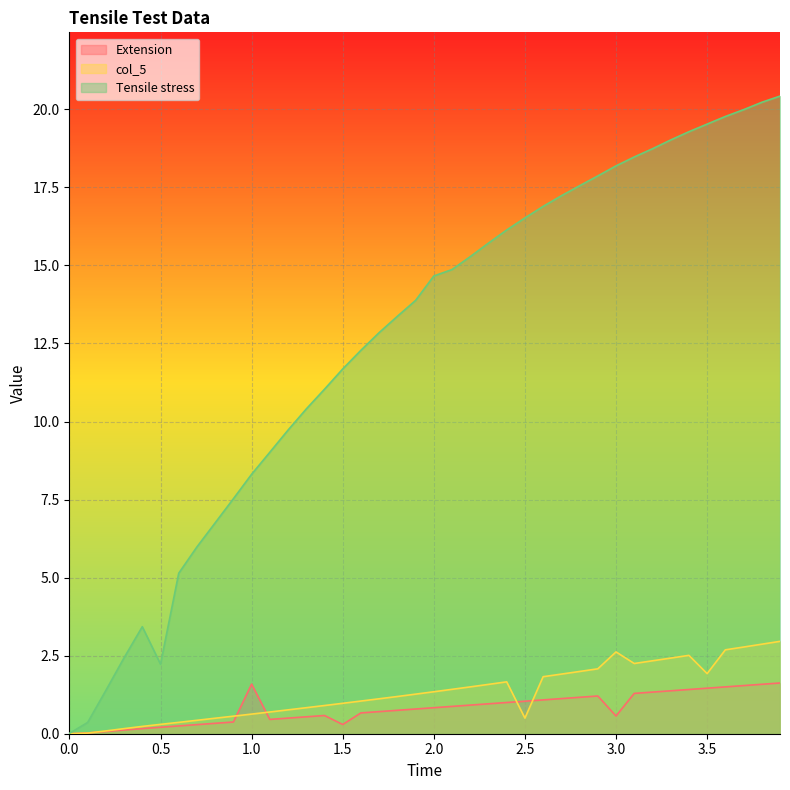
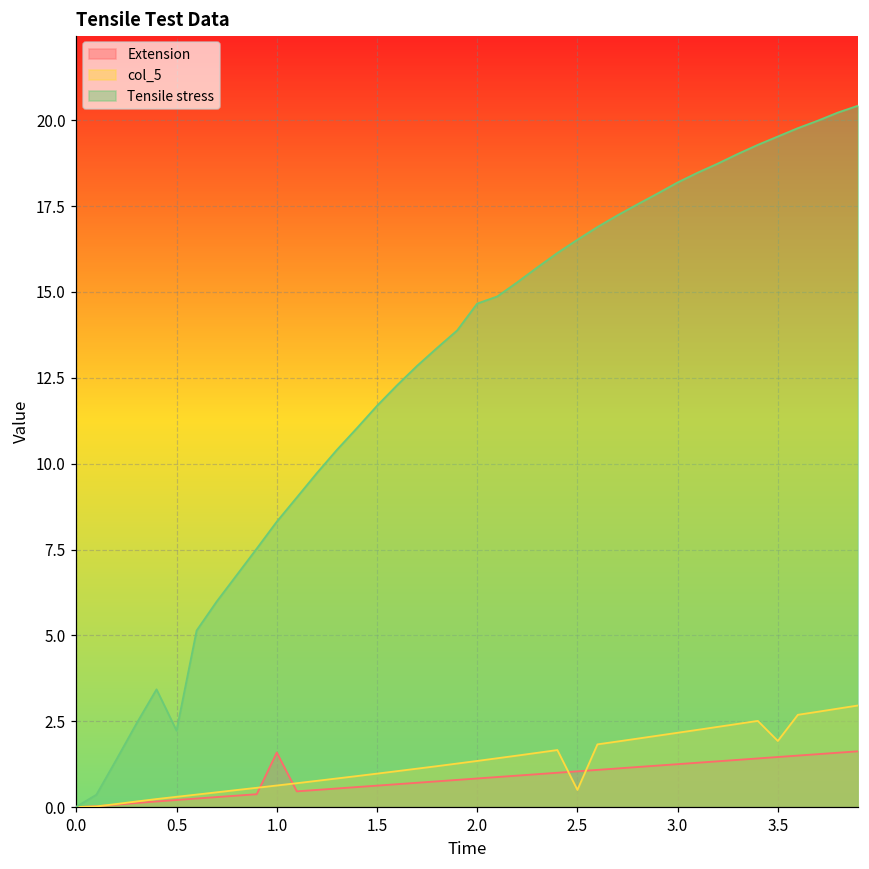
  {
    "Extension": {
      "0.5": 0.2,
      "1.0": 1.6,
-     "1.5": 0.3,
+     "1.5": 0.6,
      "2.0": 0.8,
      "2.5": 1.0,
-     "3.0": 0.6,
+     "3.0": 1.3,
      "3.5": 1.5
    },
    "col_5": {
      "0.5": 0.3,
      "1.0": 0.6,
      "1.5": 1.0,
      "2.0": 1.3,
      "2.5": 0.5,
-     "3.0": 2.6,
+     "3.0": 2.2,
      "3.5": 1.9
    },
    "Tensile stress": {
      "0.5": 2.2,
      "1.0": 8.3,
      "1.5": 11.7,
      "2.0": 14.7,
      "2.5": 16.5,
      "3.0": 18.2,
      "3.5": 19.5
    }
  }
